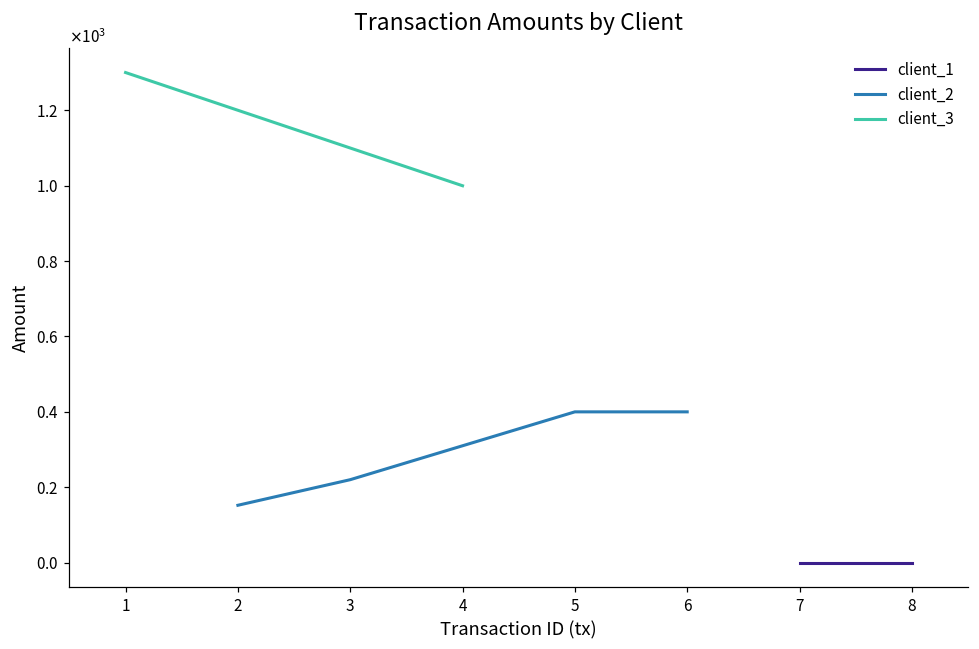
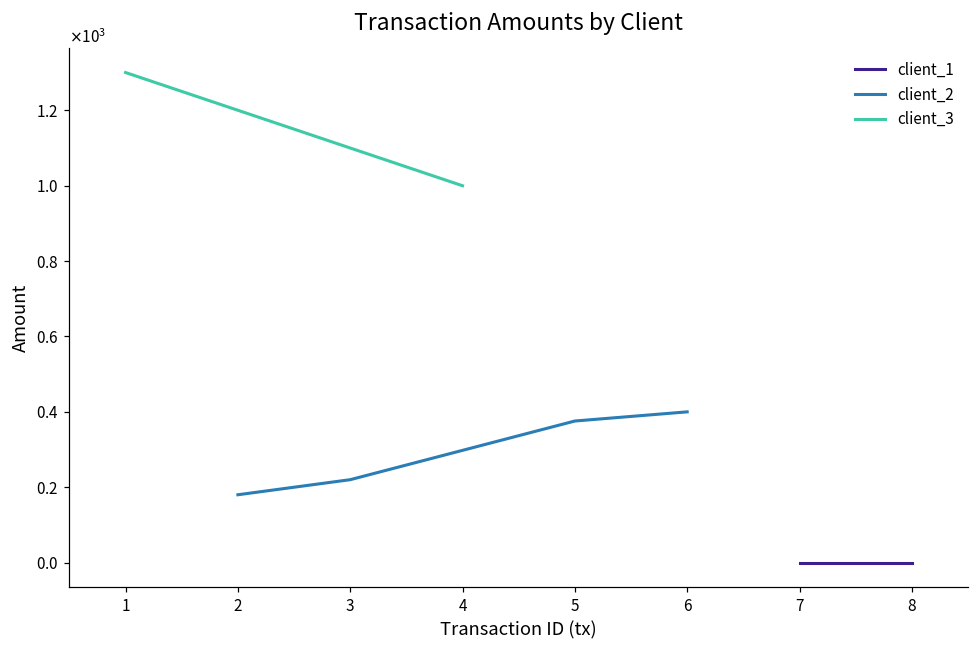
  {
    "client_1": {
      "7": 0,
      "8": 0
    },
    "client_2": {
-     "2": 150,
+     "2": 180,
      "3": 220,
-     "5": 400,
+     "5": 380,
      "6": 400
    },
    "client_3": {
      "1": 1300,
      "4": 1000
    }
  }
